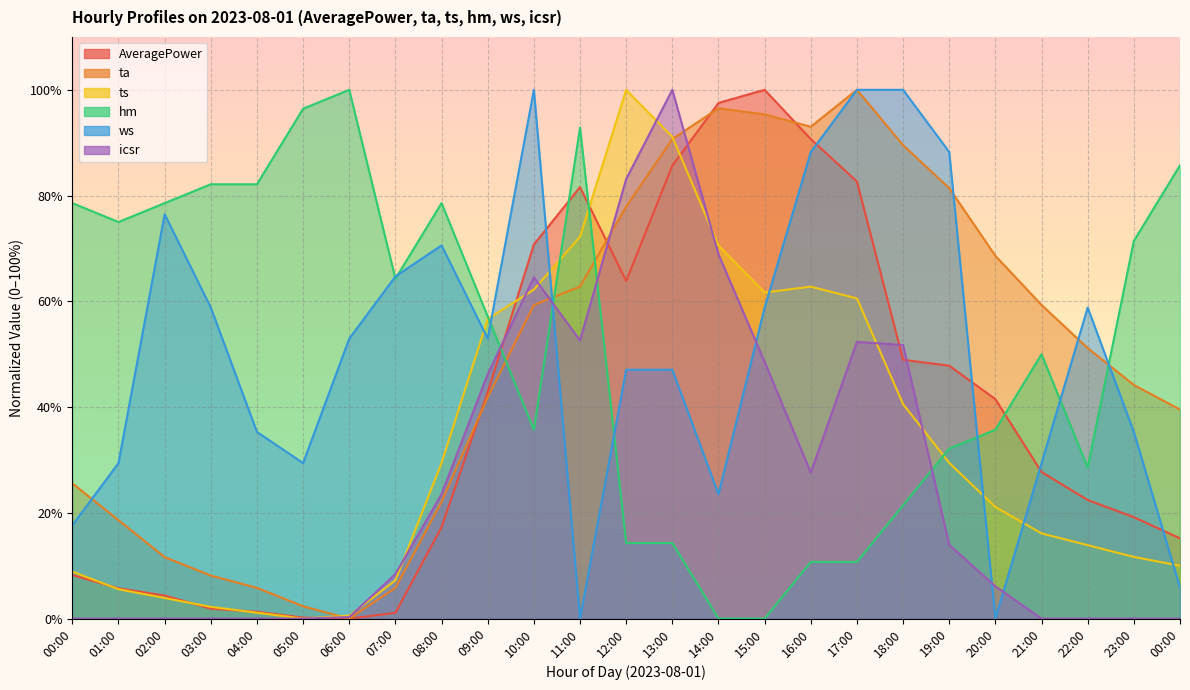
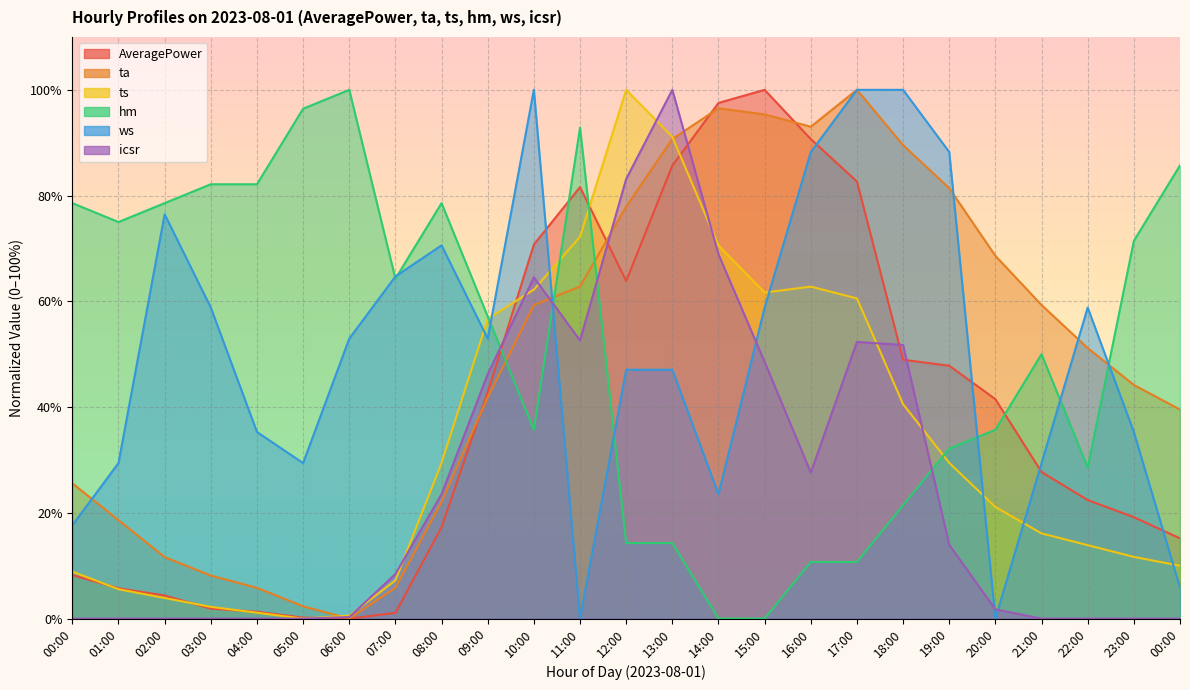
  {
    "hm": {
      "01:00": "75%",
      "02:00": "79%",
      "03:00": "82%",
      "04:00": "82%",
      "05:00": "96%",
      "06:00": "100%",
      "08:00": "79%",
      "09:00": "57%",
      "10:00": "36%",
      "11:00": "93%",
      "12:00": "14%",
      "13:00": "14%",
      "14:00": "0%",
      "15:00": "0%",
      "16:00": "11%",
      "17:00": "11%",
      "18:00": "21%",
      "19:00": "32%",
      "20:00": "36%",
      "21:00": "50%",
      "22:00": "29%",
      "23:00": "71%"
    },
    "ws": {
      "01:00": "29%",
      "02:00": "76%",
      "03:00": "59%",
      "04:00": "35%",
      "05:00": "29%",
      "06:00": "53%",
      "08:00": "71%",
      "09:00": "53%",
      "10:00": "100%",
      "11:00": "0%",
      "12:00": "47%",
      "13:00": "47%",
      "14:00": "24%",
      "15:00": "59%",
      "16:00": "88%",
      "18:00": "100%",
      "19:00": "88%",
      "20:00": "0%",
      "21:00": "29%",
      "22:00": "59%",
      "23:00": "35%"
    },
    "icsr": {
      "01:00": "0%",
      "02:00": "0%",
      "03:00": "0%",
      "04:00": "0%",
      "07:00": "8%",
      "08:00": "24%",
      "09:00": "46%",
      "10:00": "65%",
      "11:00": "53%",
      "12:00": "83%",
      "13:00": "100%",
      "14:00": "69%",
      "15:00": "49%",
      "16:00": "28%",
      "17:00": "52%",
      "18:00": "52%",
      "19:00": "14%",
-     "20:00": "6%",
+     "20:00": "2%",
      "21:00": "0%",
      "22:00": "0%",
      "23:00": "0%"
    }
  }
